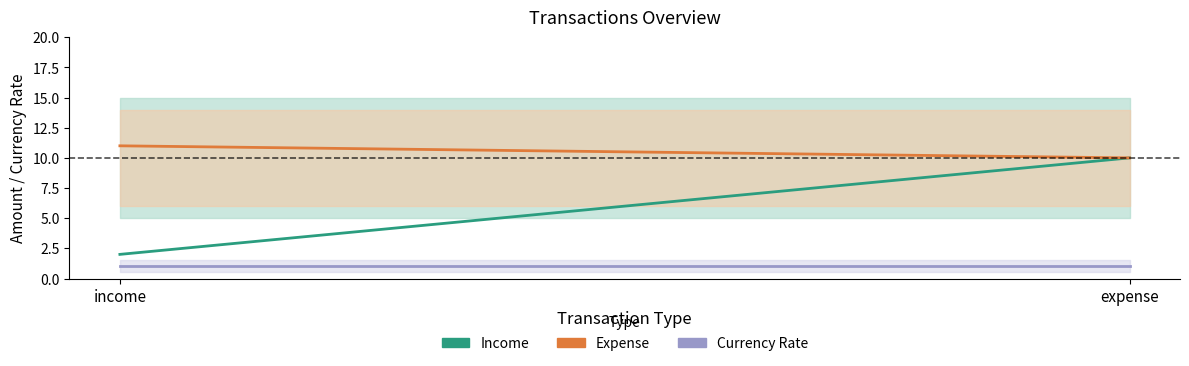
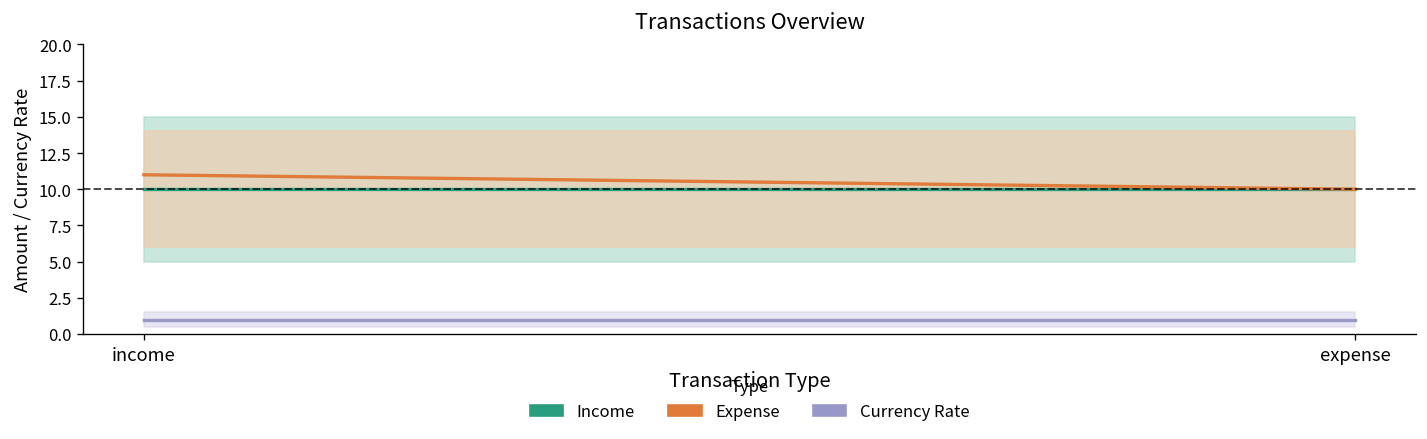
  {
    "Income": {
-     "income": 2
+     "income": 10
    },
    "Expense": {
      "income": 11
    },
    "Currency Rate": {
      "income": 1,
      "expense": 1
    }
  }
